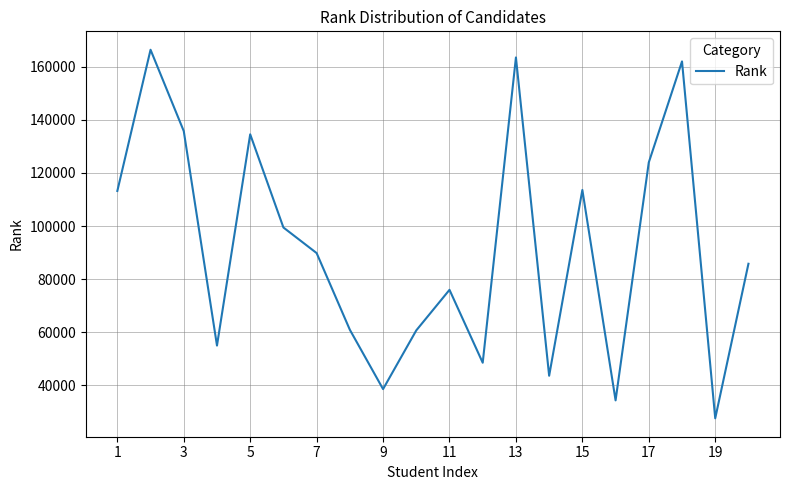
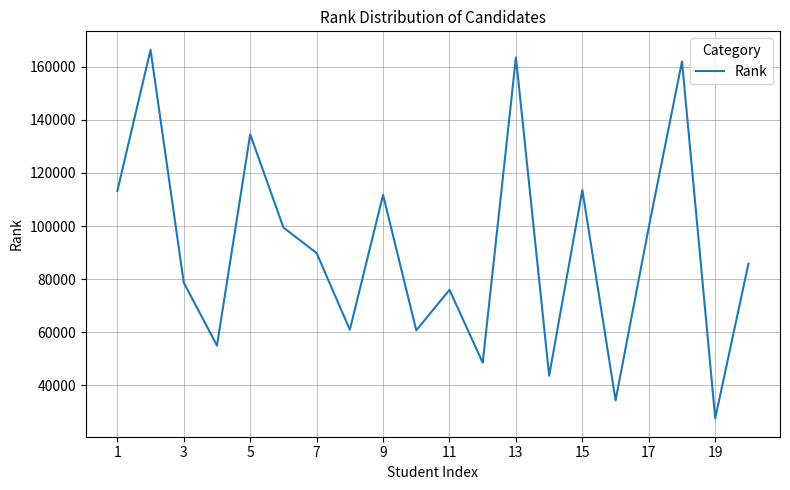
  {
    "1": 113000,
-   "3": 136000,
+   "3": 79000,
    "5": 135000,
    "7": 90000,
-   "9": 39000,
+   "9": 112000,
    "11": 76000,
    "13": 164000,
    "15": 114000,
-   "17": 124000,
+   "17": 100000,
    "19": 28000
  }
